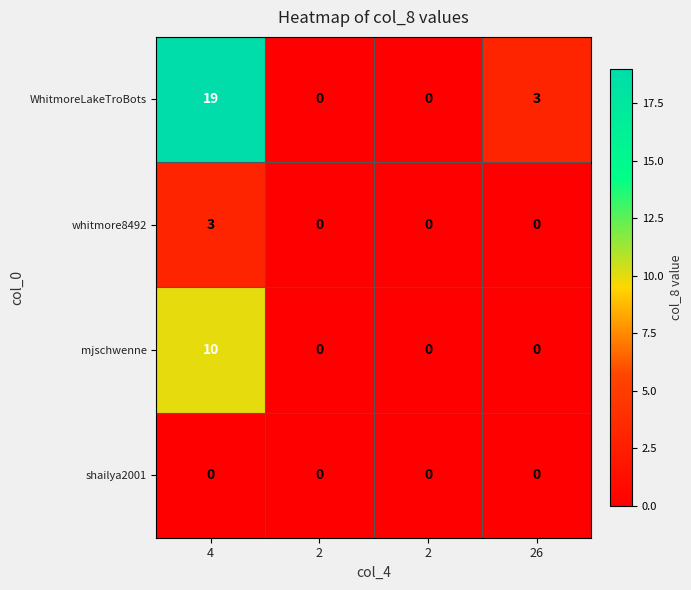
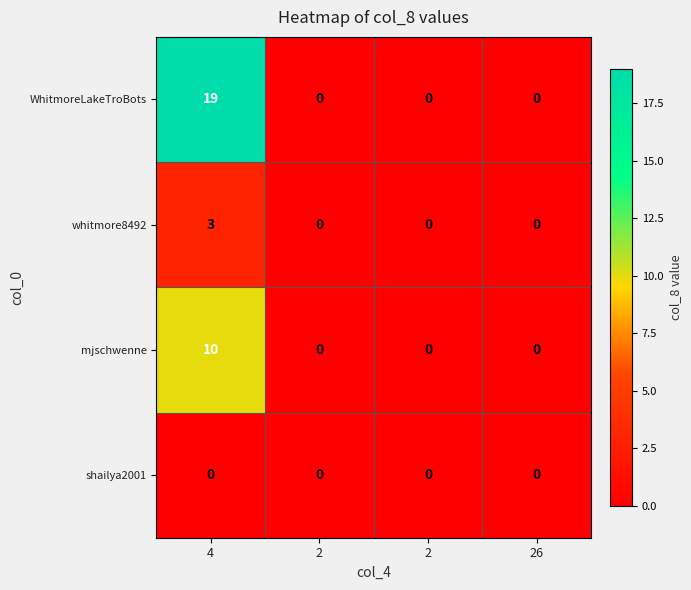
  {
    "WhitmoreLakeTroBots": {
      "4": 19,
-     "26": 3
+     "26": 0
    },
    "whitmore8492": {
      "4": 3,
      "26": 0
    },
    "mjschwenne": {
      "4": 10,
      "26": 0
    },
    "shailya2001": {
      "4": 0,
      "26": 0
    }
  }
